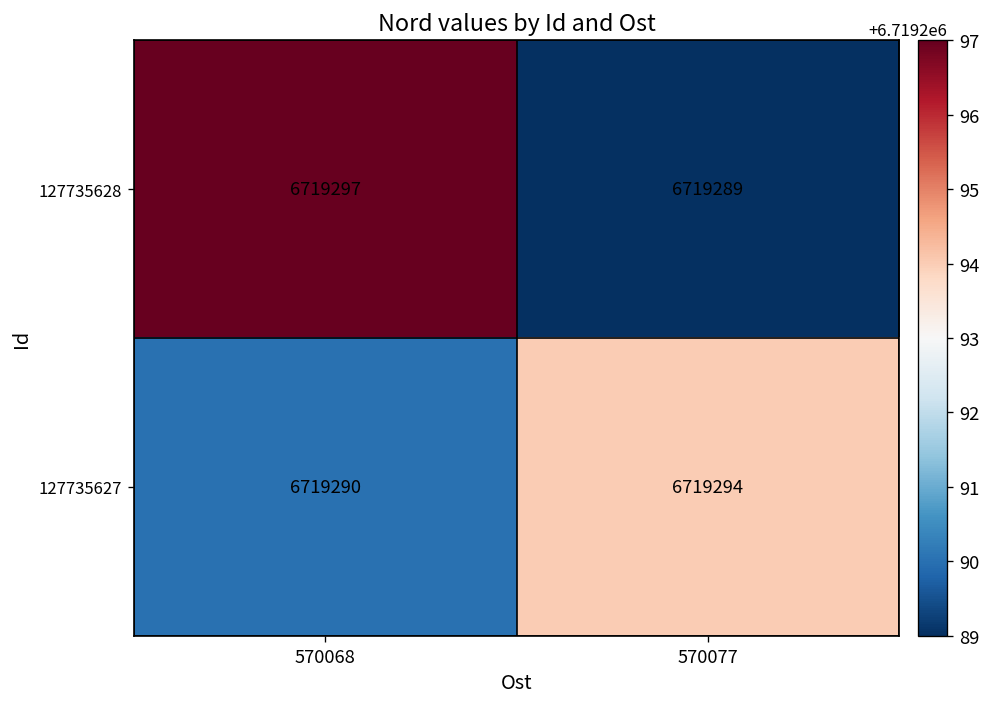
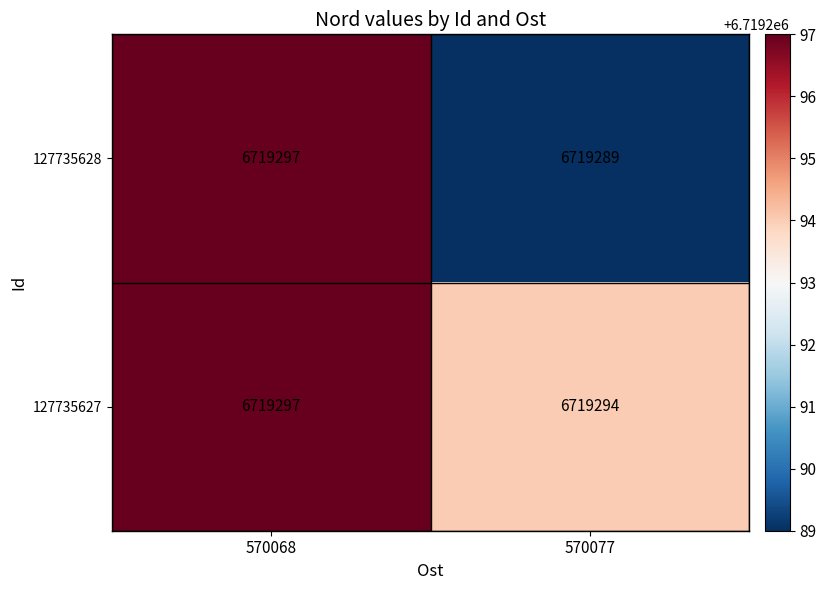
  {
    "127735628": {
      "570068": 6719297,
      "570077": 6719289
    },
    "127735627": {
-     "570068": 6719290,
+     "570068": 6719297,
      "570077": 6719294
    }
  }
